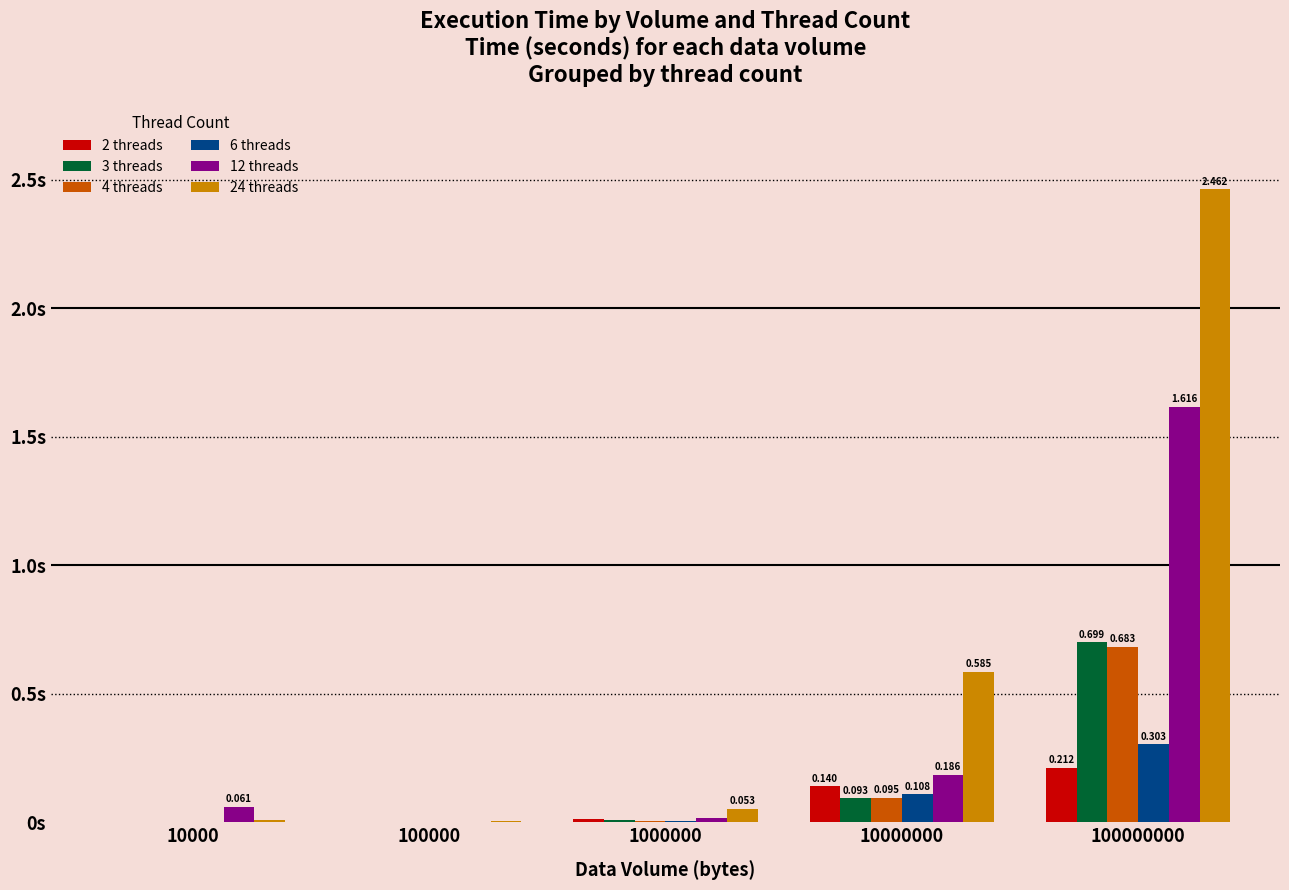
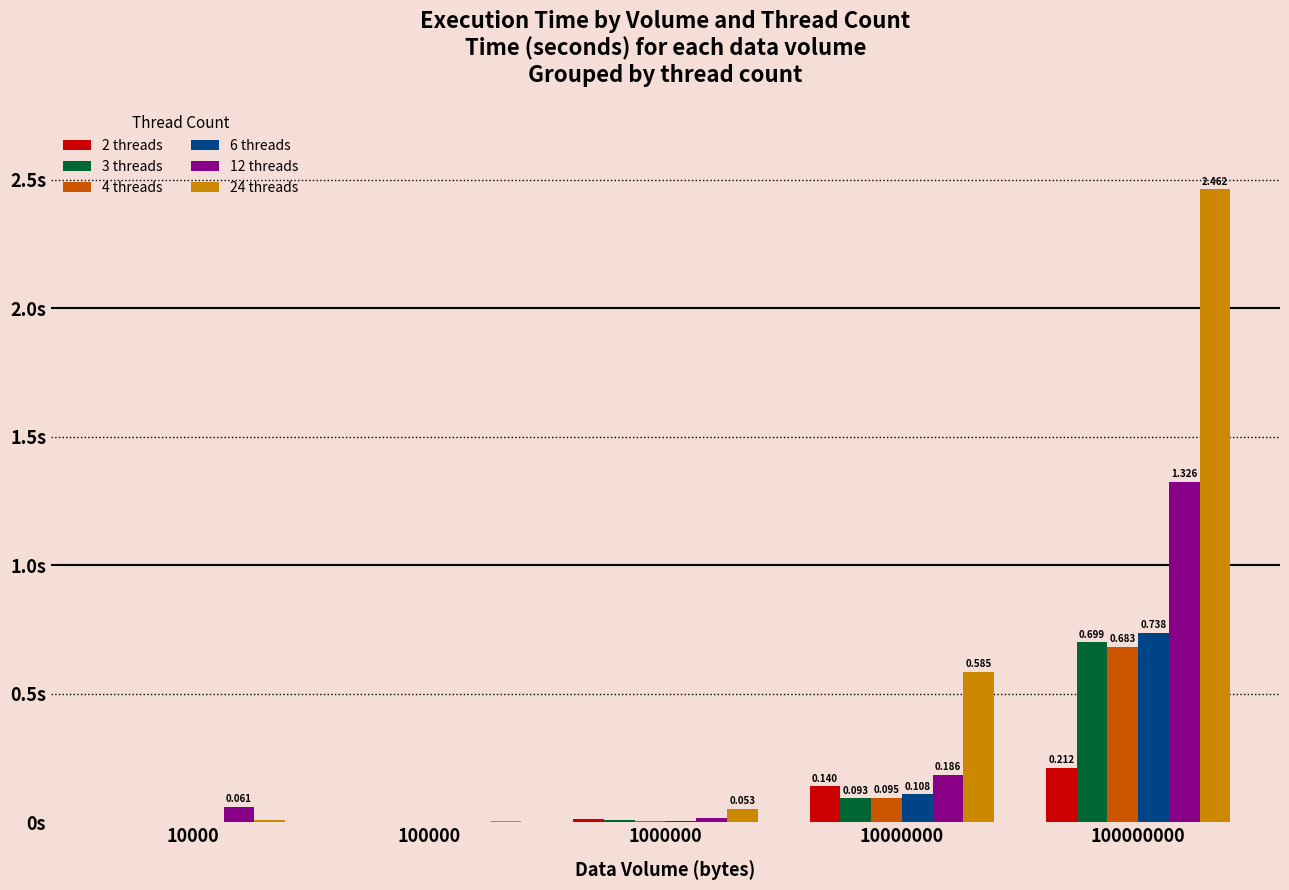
  {
    "2 threads": {
      "10000000": 0.140,
      "100000000": 0.212
    },
    "3 threads": {
      "10000000": 0.093,
      "100000000": 0.699
    },
    "6 threads": {
      "10000000": 0.108,
-     "100000000": 0.303
+     "100000000": 0.738
    },
    "12 threads": {
      "10000": 0.061,
      "10000000": 0.186,
-     "100000000": 1.616
+     "100000000": 1.326
    }
  }
